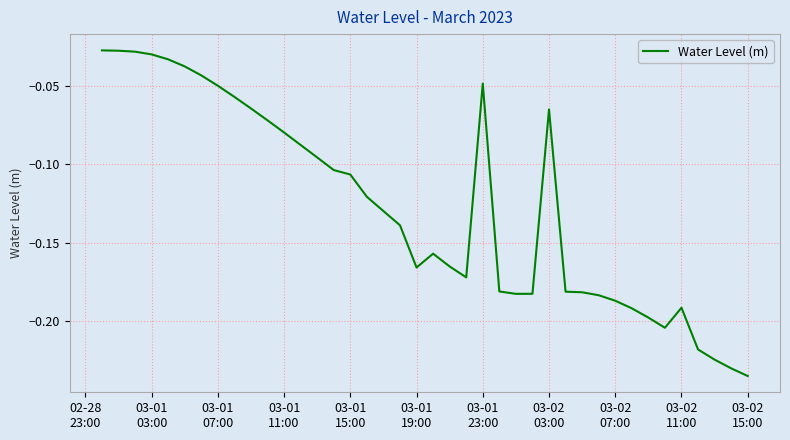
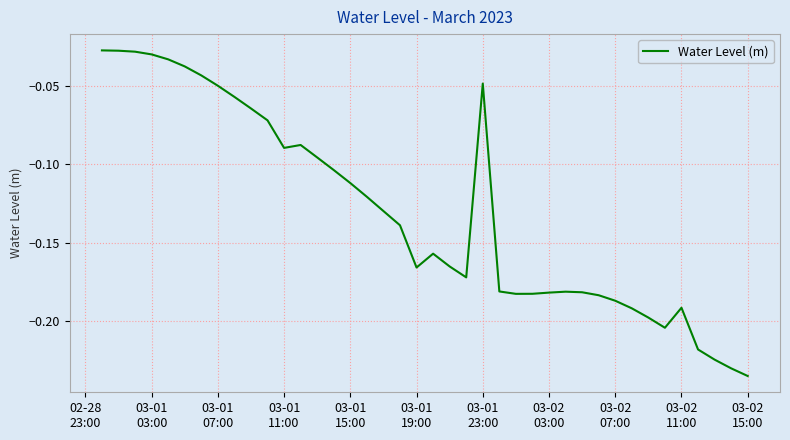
  {
    "03-01 03:00": -0.030,
    "03-01 07:00": -0.050,
-   "03-01 11:00": -0.080,
-   "03-01 15:00": -0.107,
+   "03-01 11:00": -0.090,
+   "03-01 15:00": -0.112,
    "03-01 19:00": -0.166,
    "03-01 23:00": -0.049,
-   "03-02 03:00": -0.065,
+   "03-02 03:00": -0.182,
    "03-02 07:00": -0.187,
    "03-02 11:00": -0.191,
    "03-02 15:00": -0.235
  }
